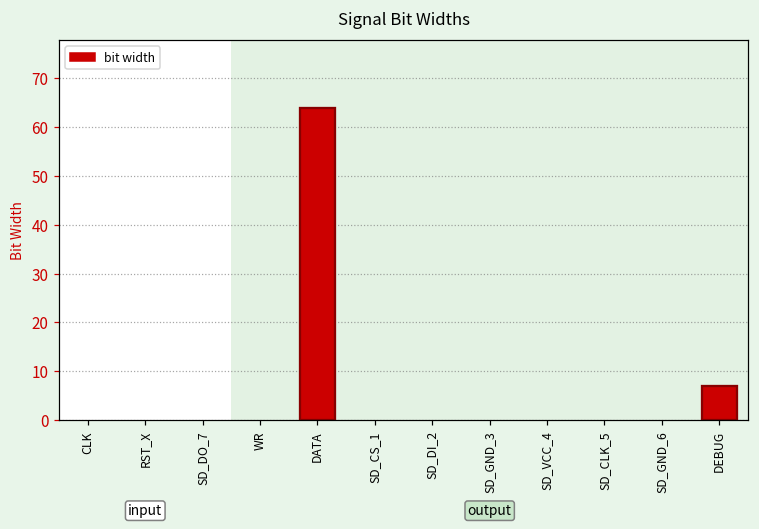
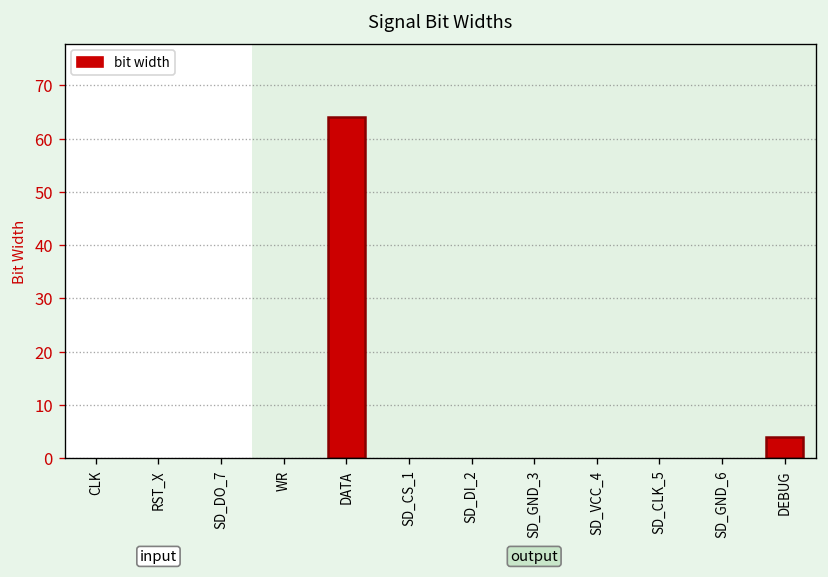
  {
    "CLK": 0,
    "RST_X": 0,
    "SD_DO_7": 0,
    "WR": 0,
    "DATA": 64,
    "SD_CS_1": 0,
    "SD_DI_2": 0,
    "SD_GND_3": 0,
    "SD_VCC_4": 0,
    "SD_CLK_5": 0,
    "SD_GND_6": 0,
-   "DEBUG": 7
+   "DEBUG": 4
  }
